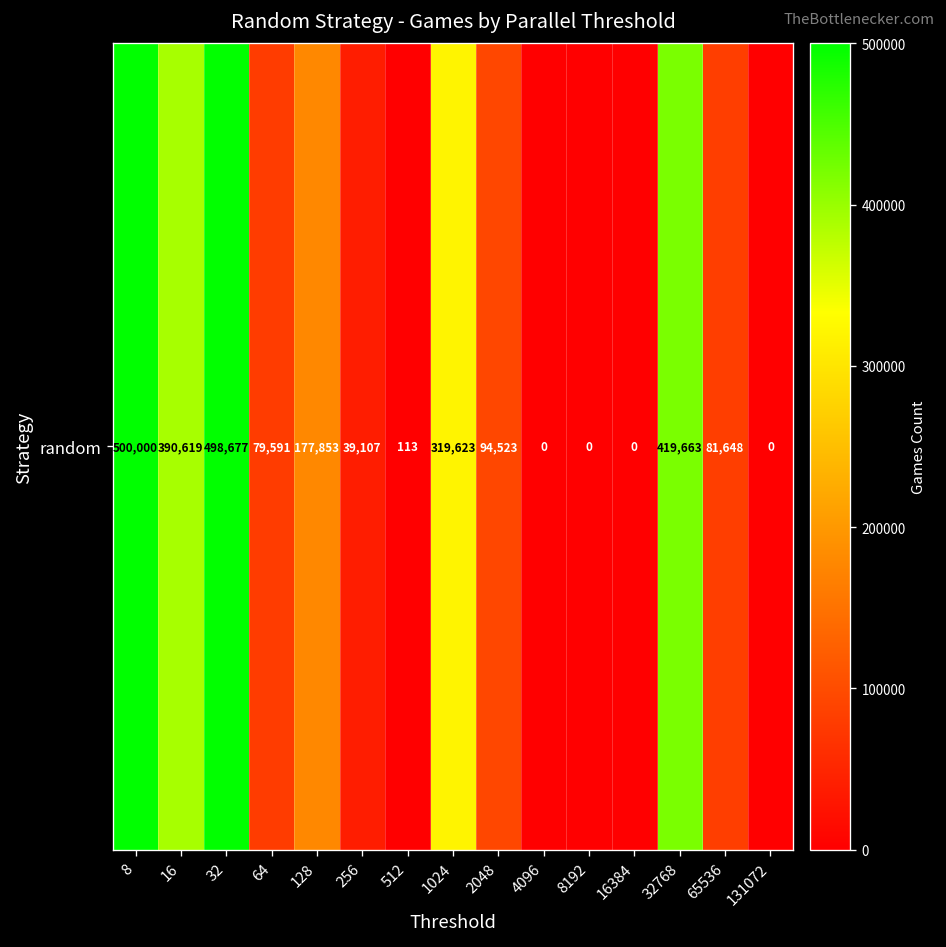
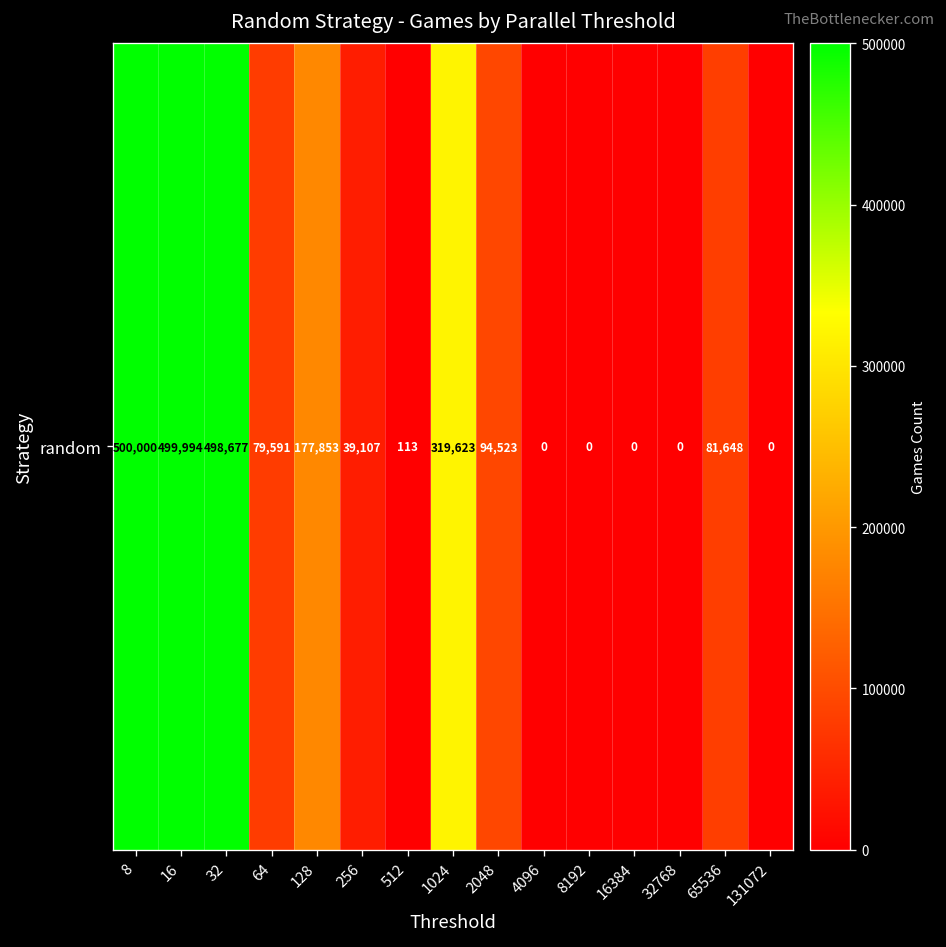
  {
    "random": {
      "8": "500,000",
-     "16": "390,619",
+     "16": "499,994",
      "32": "498,677",
      "64": "79,591",
      "128": "177,853",
      "256": "39,107",
      "512": "113",
      "1024": "319,623",
      "2048": "94,523",
      "4096": "0",
      "8192": "0",
      "16384": "0",
-     "32768": "419,663",
+     "32768": "0",
      "65536": "81,648",
      "131072": "0"
    }
  }
